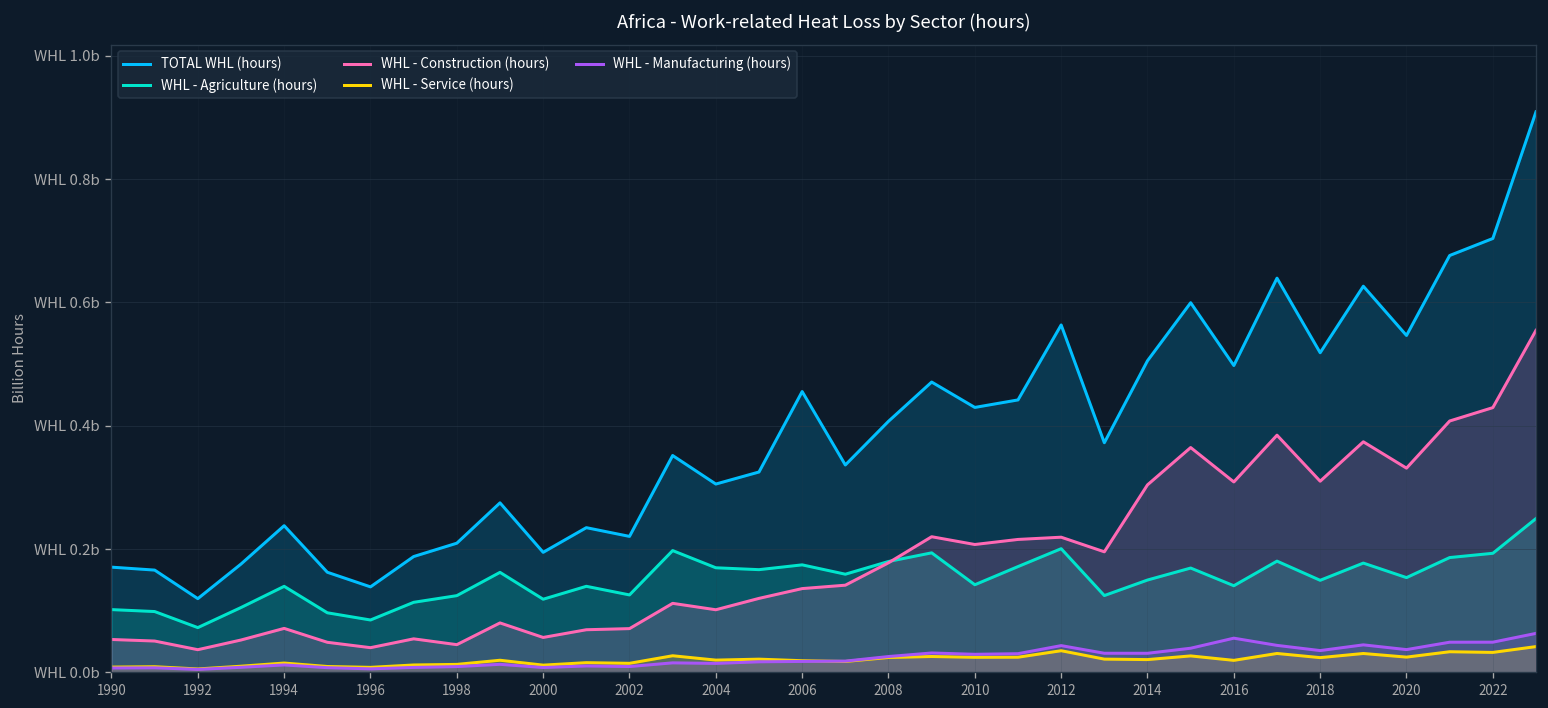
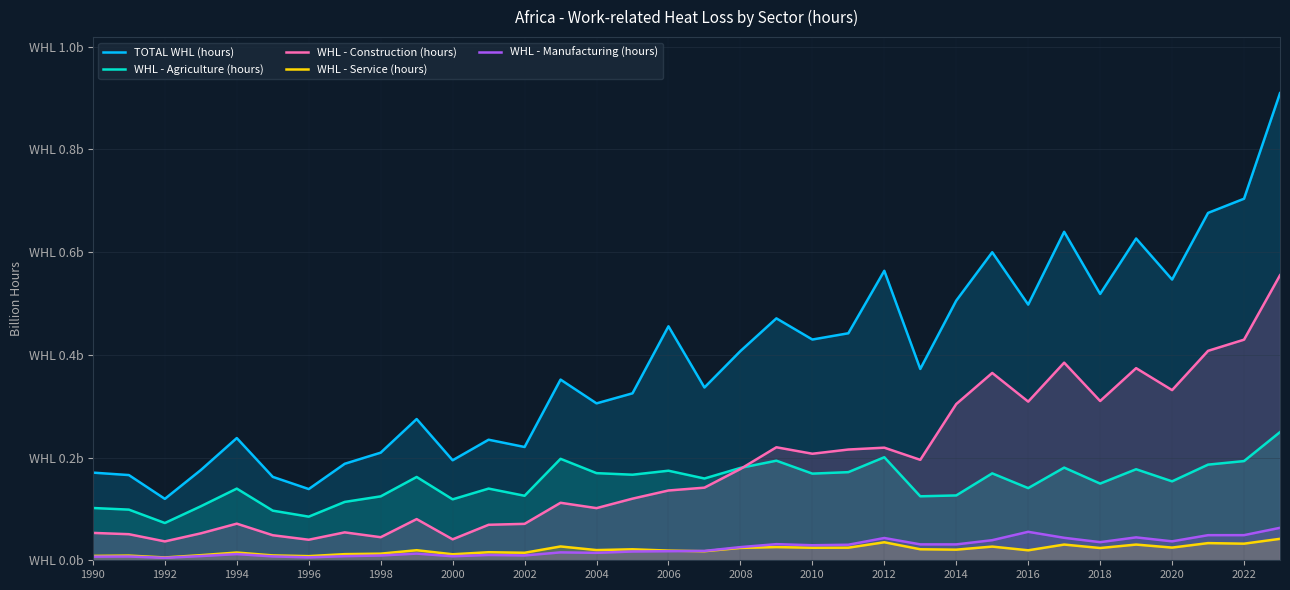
  {
    "TOTAL WHL (hours)": {
      "1990": "WHL 0.17b",
      "1992": "WHL 0.12b",
      "1994": "WHL 0.24b",
      "1996": "WHL 0.14b",
      "1998": "WHL 0.21b",
      "2000": "WHL 0.19b",
      "2002": "WHL 0.22b",
      "2004": "WHL 0.31b",
      "2006": "WHL 0.46b",
      "2008": "WHL 0.41b",
      "2010": "WHL 0.43b",
      "2012": "WHL 0.56b",
      "2014": "WHL 0.51b",
      "2016": "WHL 0.50b",
      "2018": "WHL 0.52b",
      "2020": "WHL 0.55b",
      "2022": "WHL 0.70b"
    },
    "WHL - Agriculture (hours)": {
      "1990": "WHL 0.10b",
      "1992": "WHL 0.07b",
      "1994": "WHL 0.14b",
      "1996": "WHL 0.08b",
      "1998": "WHL 0.12b",
      "2000": "WHL 0.12b",
      "2002": "WHL 0.13b",
      "2004": "WHL 0.17b",
      "2006": "WHL 0.17b",
-     "2010": "WHL 0.14b",
+     "2010": "WHL 0.17b",
      "2012": "WHL 0.20b",
-     "2014": "WHL 0.15b",
+     "2014": "WHL 0.13b",
      "2016": "WHL 0.14b",
      "2018": "WHL 0.15b",
      "2020": "WHL 0.15b",
      "2022": "WHL 0.19b"
    },
    "WHL - Construction (hours)": {
      "1990": "WHL 0.05b",
      "1992": "WHL 0.04b",
      "1994": "WHL 0.07b",
      "1996": "WHL 0.04b",
      "1998": "WHL 0.04b",
-     "2000": "WHL 0.06b",
+     "2000": "WHL 0.04b",
      "2002": "WHL 0.07b",
      "2004": "WHL 0.10b",
      "2006": "WHL 0.14b",
      "2010": "WHL 0.21b",
      "2012": "WHL 0.22b",
      "2014": "WHL 0.30b",
      "2016": "WHL 0.31b",
      "2018": "WHL 0.31b",
      "2020": "WHL 0.33b",
      "2022": "WHL 0.43b"
    },
    "WHL - Service (hours)": {
      "2002": "WHL 0.01b",
      "2004": "WHL 0.02b",
      "2010": "WHL 0.02b",
      "2012": "WHL 0.04b",
      "2014": "WHL 0.02b",
      "2016": "WHL 0.02b",
      "2018": "WHL 0.02b",
      "2020": "WHL 0.02b",
      "2022": "WHL 0.03b"
    },
    "WHL - Manufacturing (hours)": {
      "2002": "WHL 0.01b",
      "2004": "WHL 0.01b",
      "2010": "WHL 0.03b",
      "2012": "WHL 0.04b",
      "2014": "WHL 0.03b",
      "2016": "WHL 0.06b",
      "2018": "WHL 0.04b",
      "2020": "WHL 0.04b",
      "2022": "WHL 0.05b"
    }
  }
